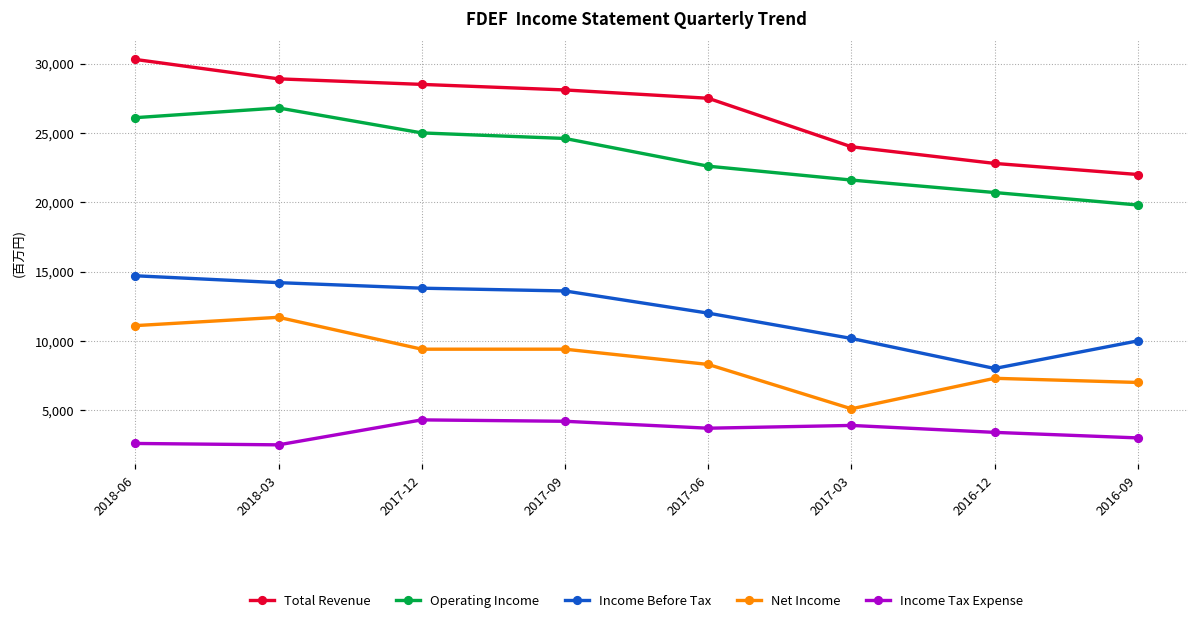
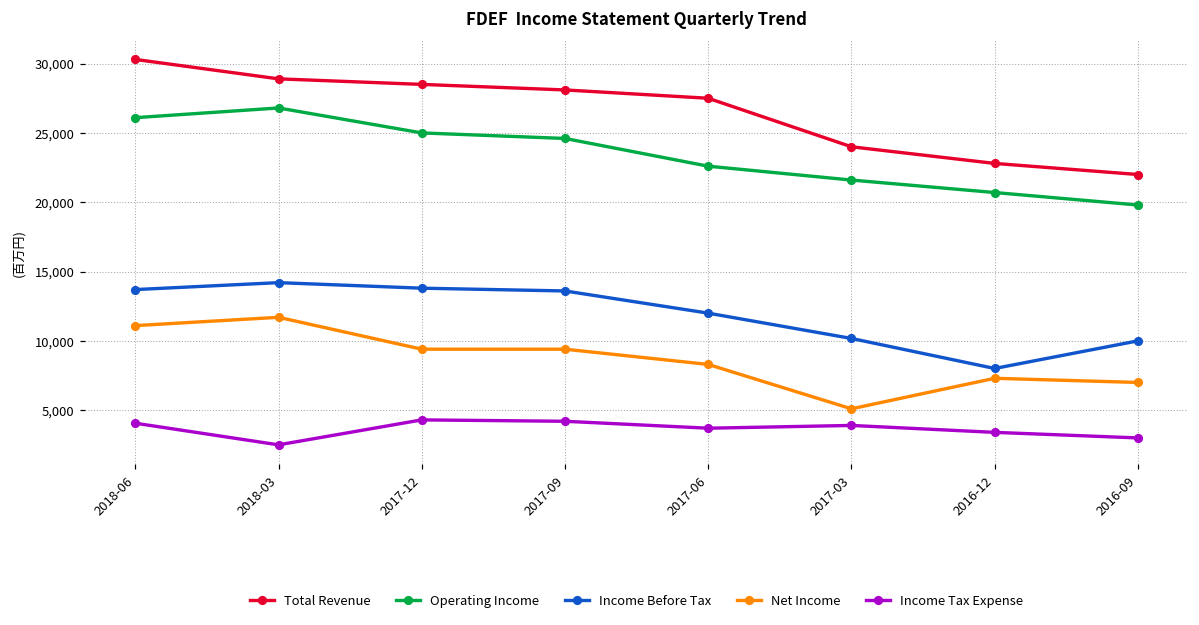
  {
    "Total Revenue": {
      "2018-06": "30,300",
      "2018-03": "28,900",
      "2017-12": "28,500",
      "2017-09": "28,100",
      "2017-06": "27,500",
      "2017-03": "24,000",
      "2016-12": "22,800",
      "2016-09": "22,000"
    },
    "Operating Income": {
      "2018-06": "26,100",
      "2018-03": "26,800",
      "2017-12": "25,000",
      "2017-09": "24,600",
      "2017-06": "22,600",
      "2017-03": "21,600",
      "2016-12": "20,700",
      "2016-09": "19,800"
    },
    "Income Before Tax": {
-     "2018-06": "14,700",
+     "2018-06": "13,700",
      "2018-03": "14,200",
      "2017-12": "13,800",
      "2017-09": "13,600",
      "2017-06": "12,000",
      "2017-03": "10,200",
      "2016-12": "8,000",
      "2016-09": "10,000"
    },
    "Net Income": {
      "2018-06": "11,100",
      "2018-03": "11,700",
      "2017-12": "9,400",
      "2017-09": "9,400",
      "2017-06": "8,300",
      "2017-03": "5,100",
      "2016-12": "7,300",
      "2016-09": "7,000"
    },
    "Income Tax Expense": {
-     "2018-06": "2,600",
+     "2018-06": "4,100",
      "2018-03": "2,500",
      "2017-12": "4,300",
      "2017-09": "4,200",
      "2017-06": "3,700",
      "2017-03": "3,900",
      "2016-12": "3,400",
      "2016-09": "3,000"
    }
  }
